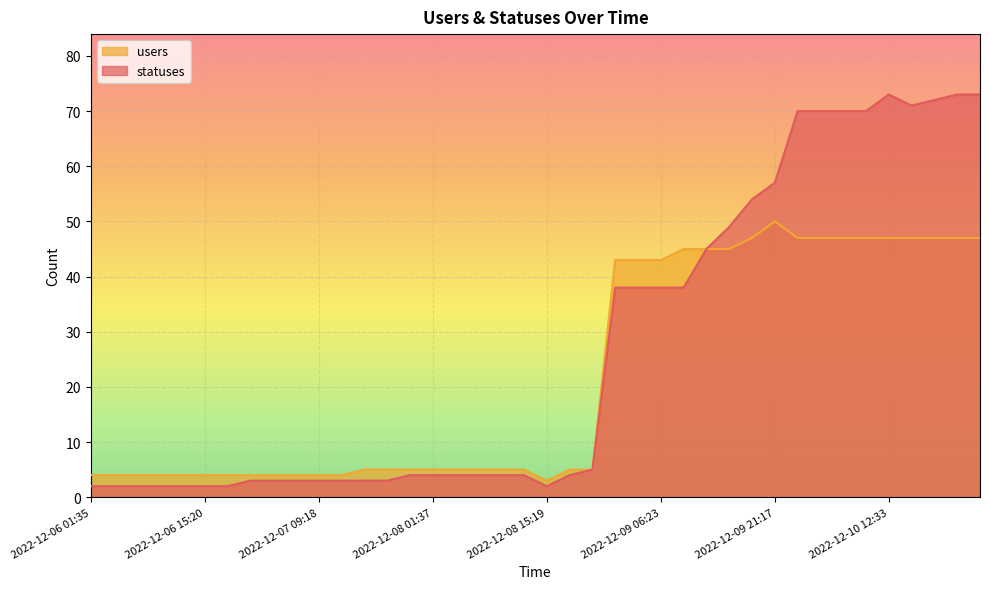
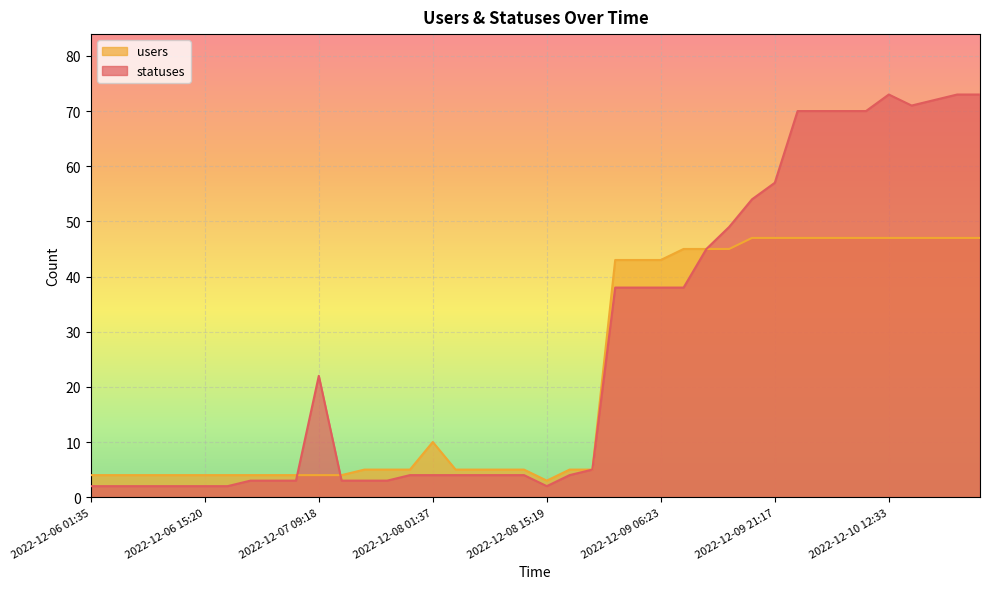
  {
    "users": {
      "2022-12-06 01:35": 4,
      "2022-12-06 15:20": 4,
      "2022-12-07 09:18": 4,
-     "2022-12-08 01:37": 5,
+     "2022-12-08 01:37": 10,
      "2022-12-08 15:19": 3,
      "2022-12-09 06:23": 43,
-     "2022-12-09 21:17": 50,
+     "2022-12-09 21:17": 47,
      "2022-12-10 12:33": 47
    },
    "statuses": {
      "2022-12-06 01:35": 2,
      "2022-12-06 15:20": 2,
-     "2022-12-07 09:18": 3,
+     "2022-12-07 09:18": 22,
      "2022-12-08 01:37": 4,
      "2022-12-08 15:19": 2,
      "2022-12-09 06:23": 38,
      "2022-12-09 21:17": 57,
      "2022-12-10 12:33": 73
    }
  }
